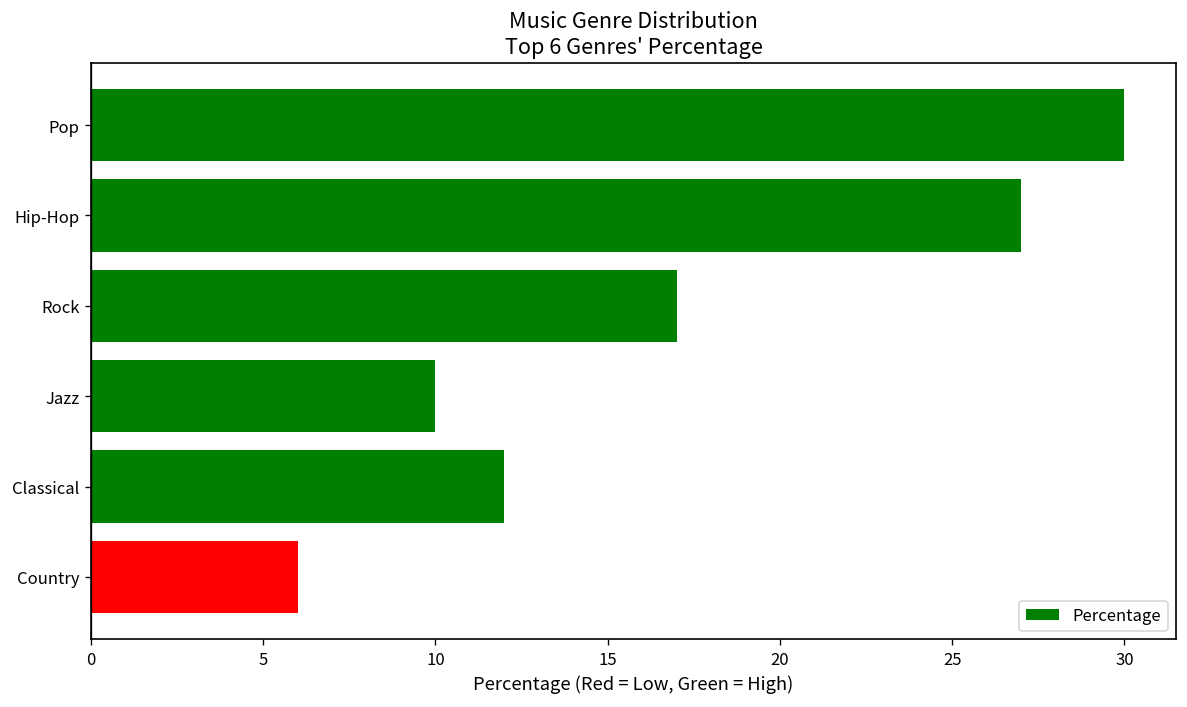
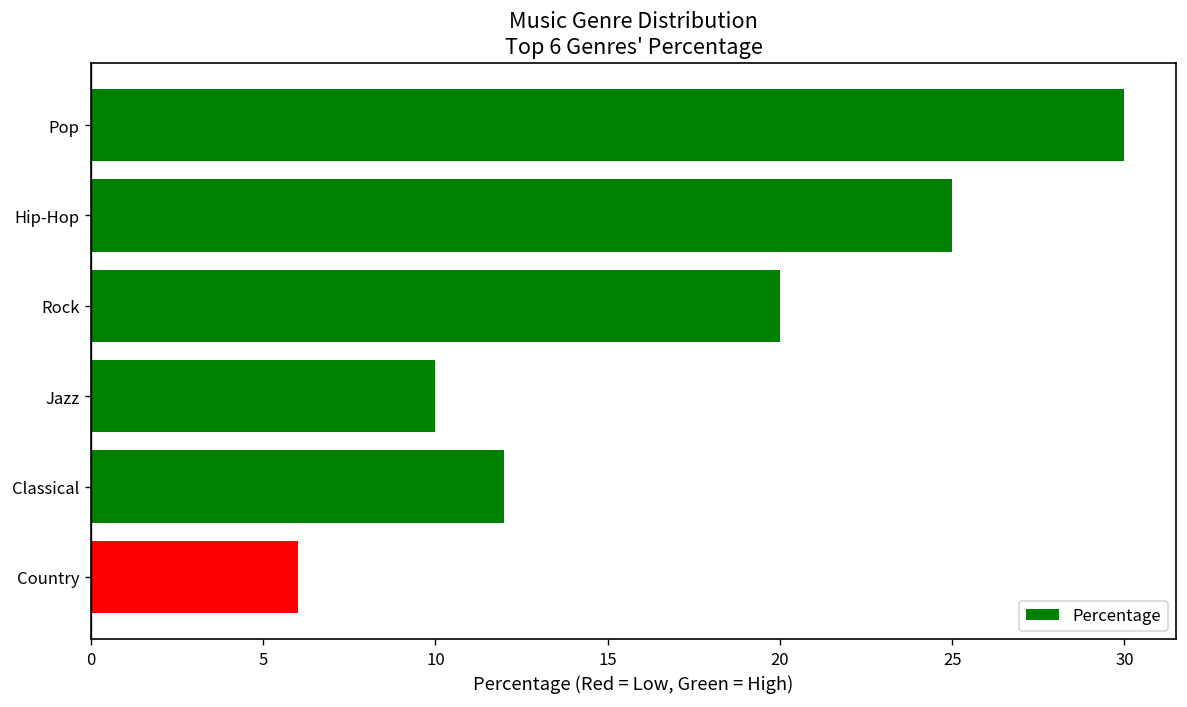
  {
    "Pop": 30,
-   "Hip-Hop": 27,
-   "Rock": 17,
+   "Hip-Hop": 25,
+   "Rock": 20,
    "Jazz": 10,
    "Classical": 12,
    "Country": 6
  }
